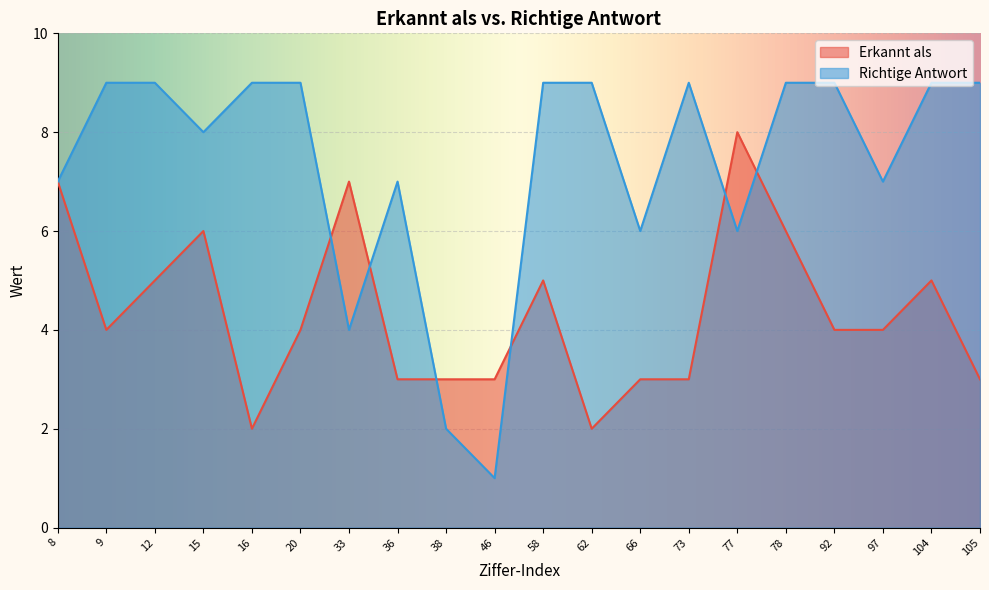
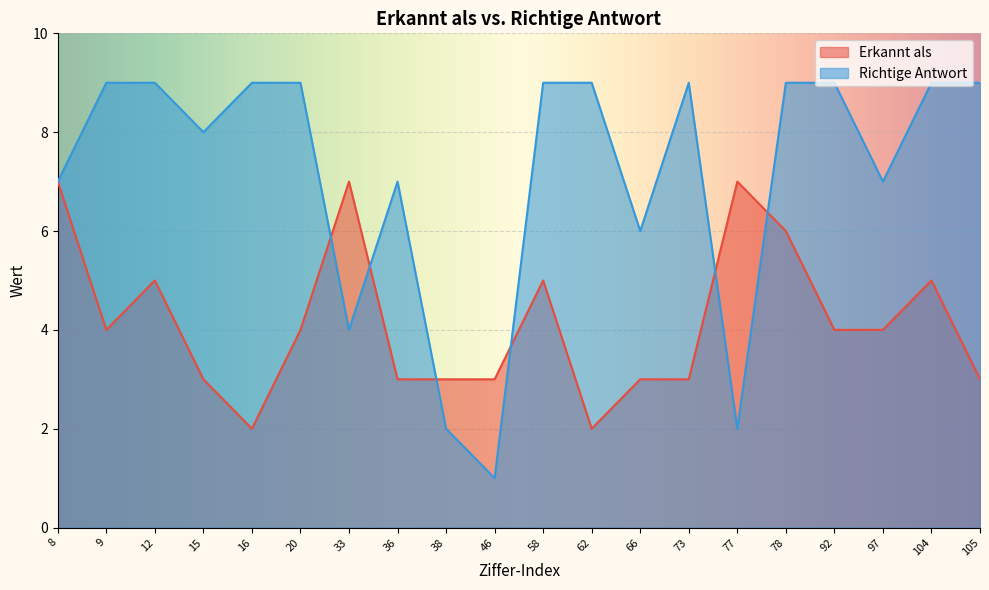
  {
    "Erkannt als": {
      "9": 4,
      "12": 5,
-     "15": 6,
+     "15": 3,
      "16": 2,
      "20": 4,
      "33": 7,
      "36": 3,
      "38": 3,
      "46": 3,
      "58": 5,
      "62": 2,
      "66": 3,
      "73": 3,
-     "77": 8,
+     "77": 7,
      "78": 6,
      "92": 4,
      "97": 4,
      "104": 5,
      "105": 3
    },
    "Richtige Antwort": {
      "9": 9,
      "12": 9,
      "15": 8,
      "16": 9,
      "20": 9,
      "33": 4,
      "36": 7,
      "38": 2,
      "46": 1,
      "58": 9,
      "62": 9,
      "66": 6,
      "73": 9,
-     "77": 6,
+     "77": 2,
      "78": 9,
      "97": 7,
      "105": 9
    }
  }
